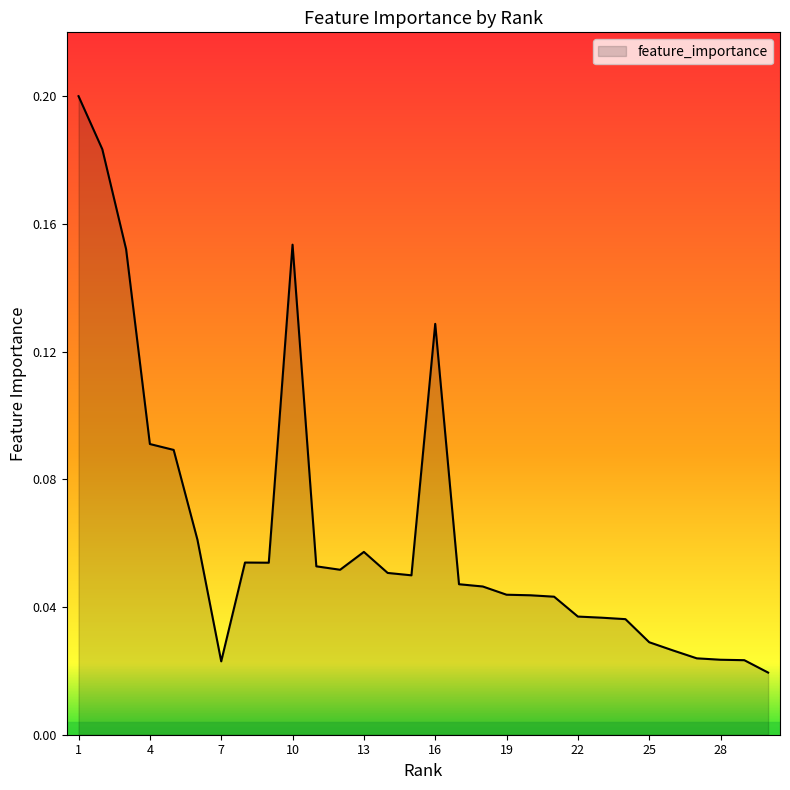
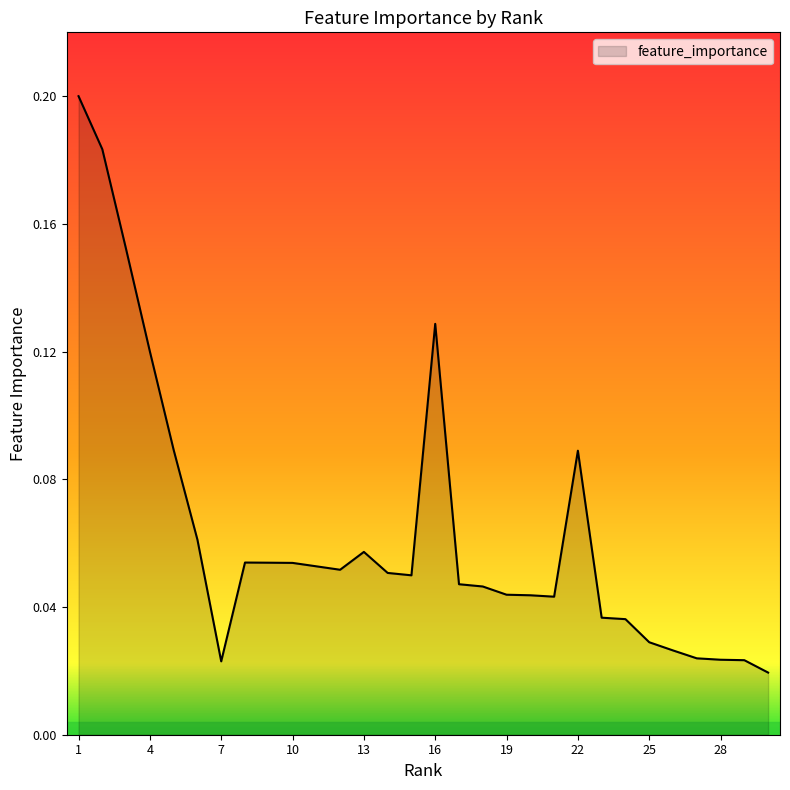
  {
    "1": 0.202,
-   "4": 0.092,
+   "4": 0.121,
    "7": 0.023,
-   "10": 0.155,
+   "10": 0.054,
    "13": 0.058,
    "16": 0.130,
    "19": 0.044,
-   "22": 0.037,
+   "22": 0.090,
    "25": 0.029,
    "28": 0.024
  }
